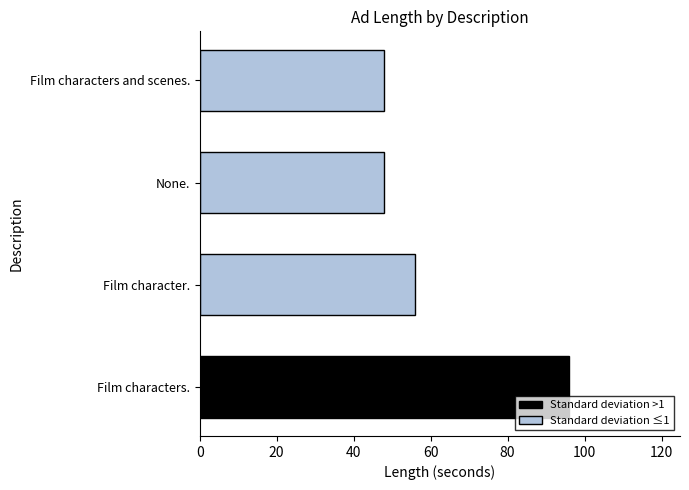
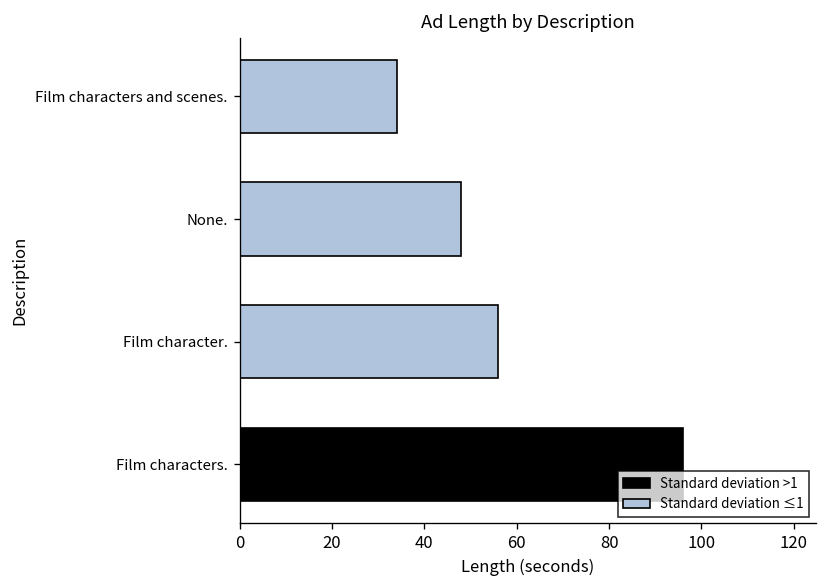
  {
    "Standard deviation >1": {
      "Film characters.": 96
    },
    "Standard deviation ≤1": {
-     "Film characters and scenes.": 48,
+     "Film characters and scenes.": 34,
      "None.": 48,
      "Film character.": 56
    }
  }
